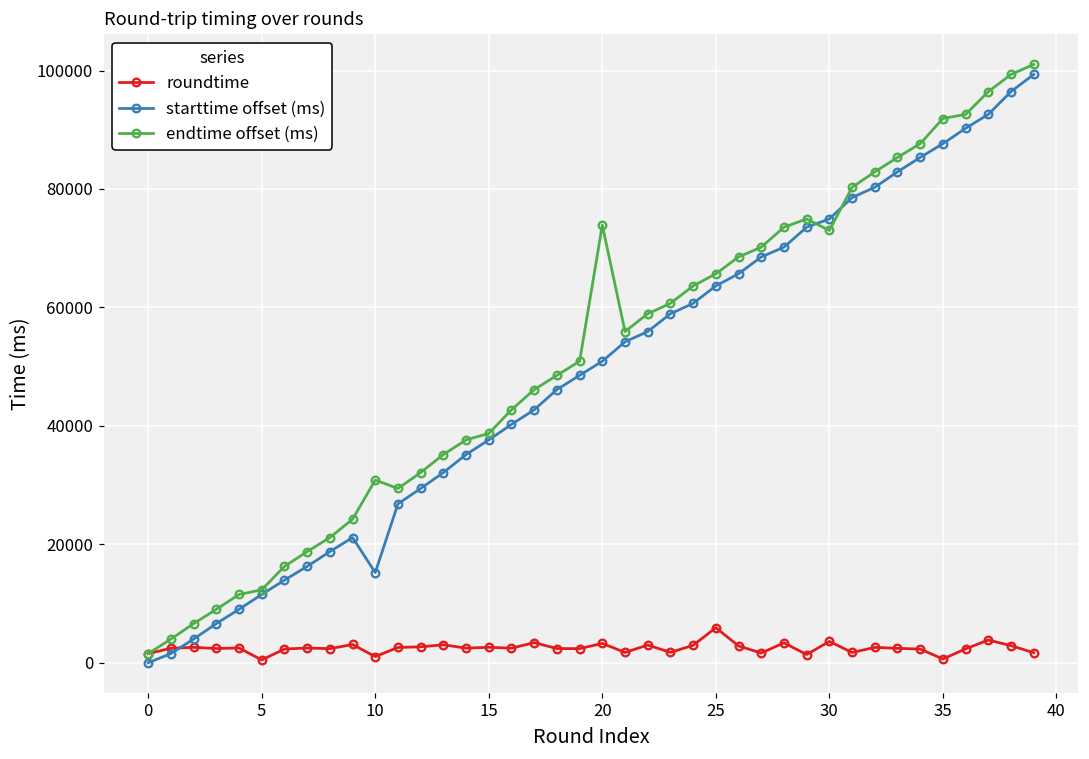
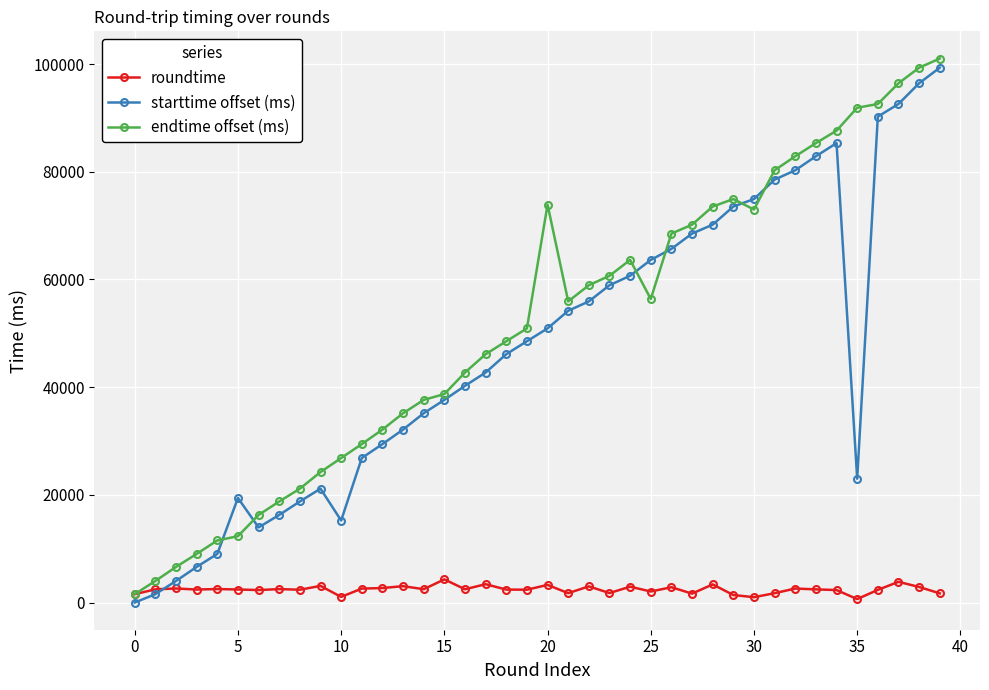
  {
    "roundtime": {
-     "5": 0,
+     "5": 2000,
      "10": 1000,
-     "15": 3000,
+     "15": 4000,
      "20": 3000,
-     "25": 6000,
-     "30": 4000,
+     "25": 2000,
+     "30": 1000,
      "35": 1000
    },
    "starttime offset (ms)": {
      "0": 0,
-     "5": 12000,
+     "5": 19000,
      "10": 15000,
      "15": 38000,
      "20": 51000,
      "25": 64000,
      "30": 75000,
-     "35": 88000
+     "35": 23000
    },
    "endtime offset (ms)": {
      "5": 12000,
-     "10": 31000,
+     "10": 27000,
      "15": 39000,
      "20": 74000,
-     "25": 66000,
+     "25": 56000,
      "30": 73000,
      "35": 92000
    }
  }
